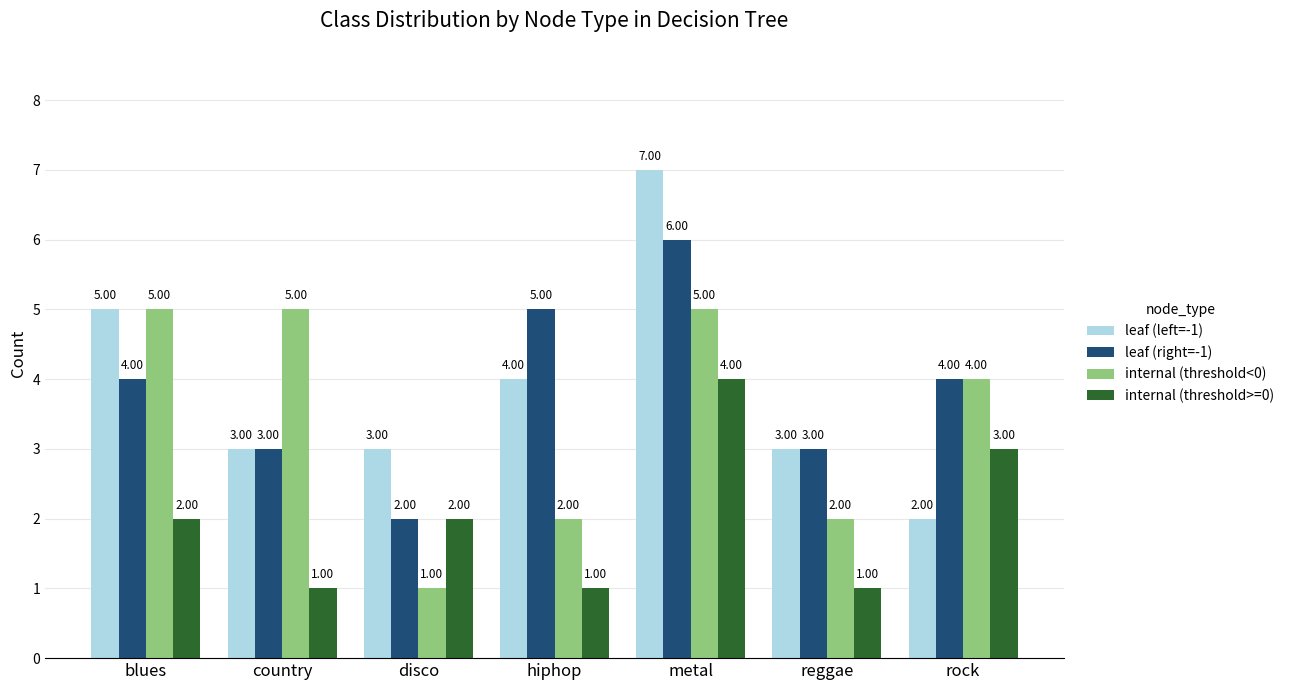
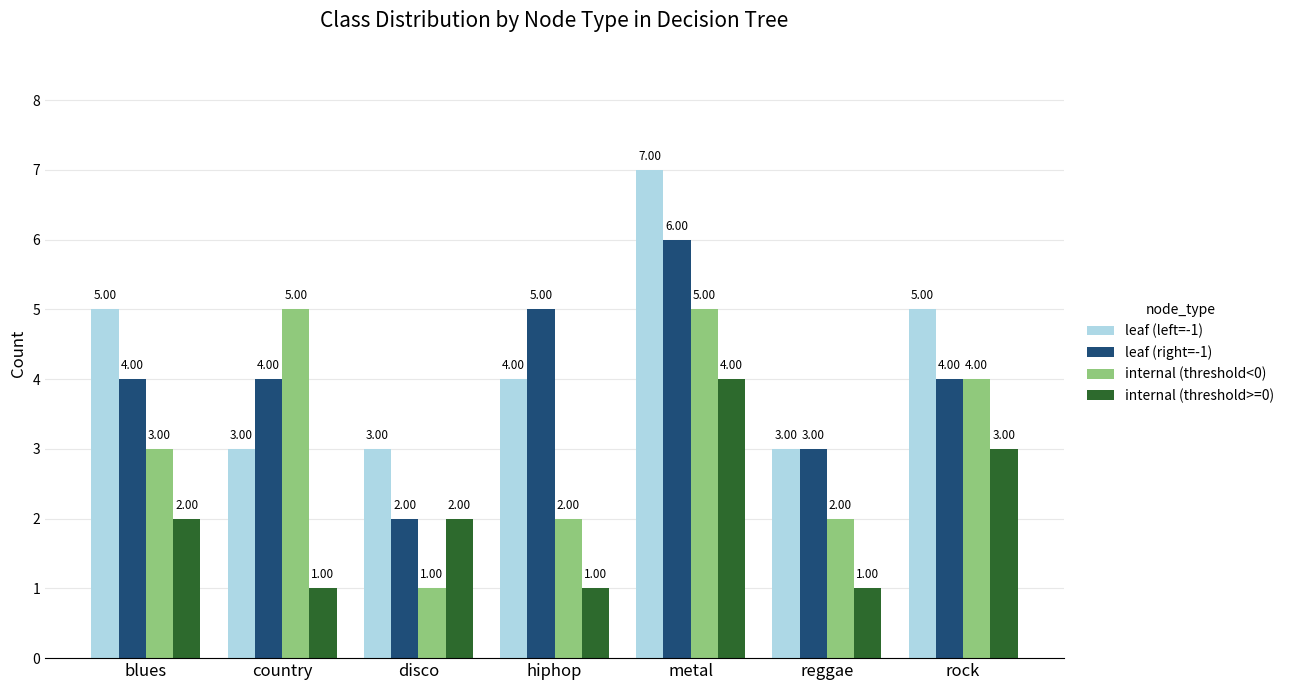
  {
    "leaf (left=-1)": {
      "blues": 5.00,
      "country": 3.00,
      "disco": 3.00,
      "hiphop": 4.00,
      "metal": 7.00,
      "reggae": 3.00,
-     "rock": 2.00
+     "rock": 5.00
    },
    "leaf (right=-1)": {
      "blues": 4.00,
-     "country": 3.00,
+     "country": 4.00,
      "disco": 2.00,
      "hiphop": 5.00,
      "metal": 6.00,
      "reggae": 3.00,
      "rock": 4.00
    },
    "internal (threshold<0)": {
-     "blues": 5.00,
+     "blues": 3.00,
      "country": 5.00,
      "disco": 1.00,
      "hiphop": 2.00,
      "metal": 5.00,
      "reggae": 2.00,
      "rock": 4.00
    },
    "internal (threshold>=0)": {
      "blues": 2.00,
      "country": 1.00,
      "disco": 2.00,
      "hiphop": 1.00,
      "metal": 4.00,
      "reggae": 1.00,
      "rock": 3.00
    }
  }
